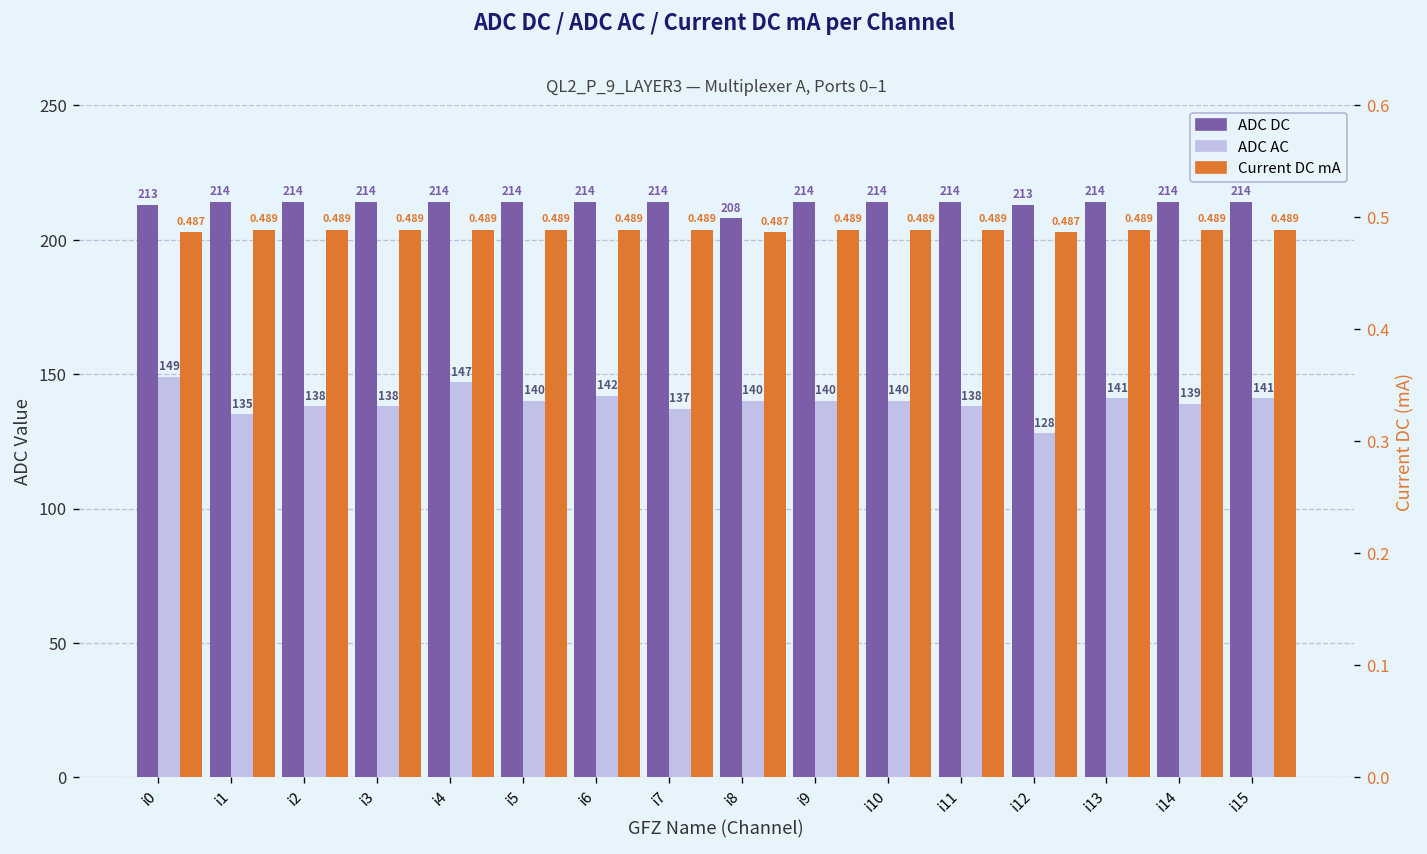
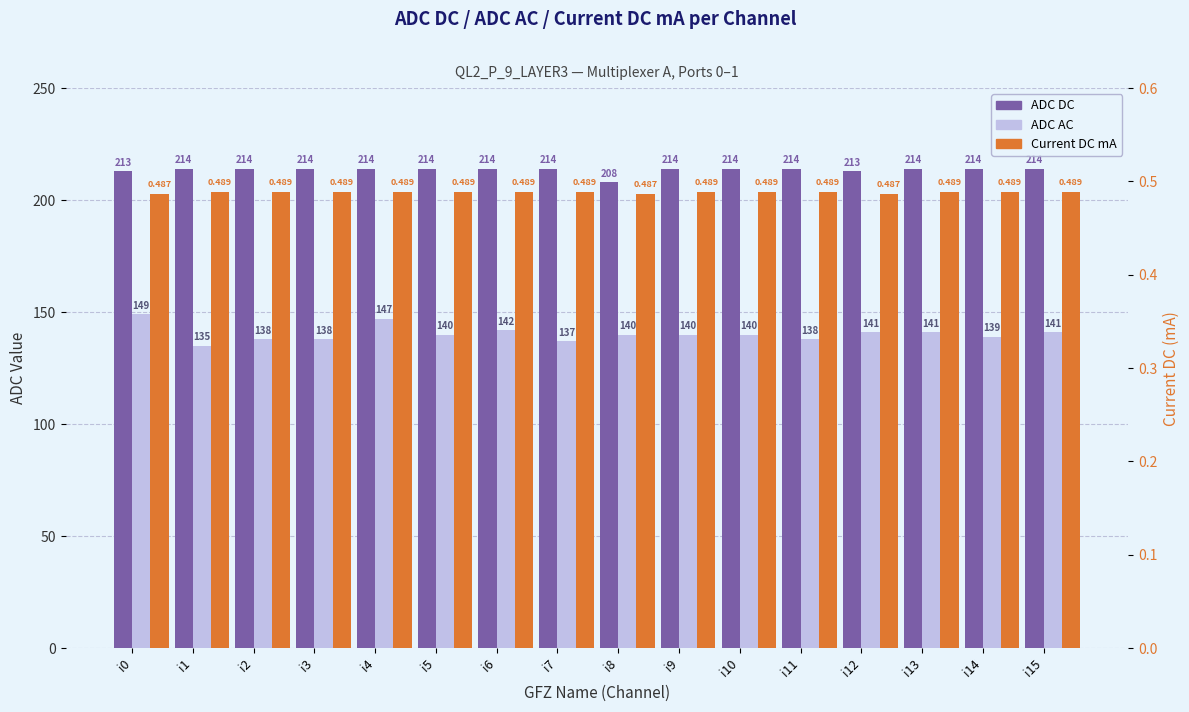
  {
    "ADC DC": {
      "i0": 213,
      "i1": 214,
      "i2": 214,
      "i3": 214,
      "i4": 214,
      "i5": 214,
      "i6": 214,
      "i7": 214,
      "i8": 208,
      "i9": 214,
      "i10": 214,
      "i11": 214,
      "i12": 213,
      "i13": 214,
      "i14": 214
    },
    "ADC AC": {
      "i0": 149,
      "i1": 135,
      "i2": 138,
      "i3": 138,
      "i4": 147,
      "i5": 140,
      "i6": 142,
      "i7": 137,
      "i8": 140,
      "i9": 140,
      "i10": 140,
      "i11": 138,
-     "i12": 128,
+     "i12": 141,
      "i13": 141,
      "i14": 139,
      "i15": 141
    },
    "Current DC mA": {
      "i0": 0.487,
      "i1": 0.489,
      "i2": 0.489,
      "i3": 0.489,
      "i4": 0.489,
      "i5": 0.489,
      "i6": 0.489,
      "i7": 0.489,
      "i8": 0.487,
      "i9": 0.489,
      "i10": 0.489,
      "i11": 0.489,
      "i12": 0.487,
      "i13": 0.489,
      "i14": 0.489,
      "i15": 0.489
    }
  }
